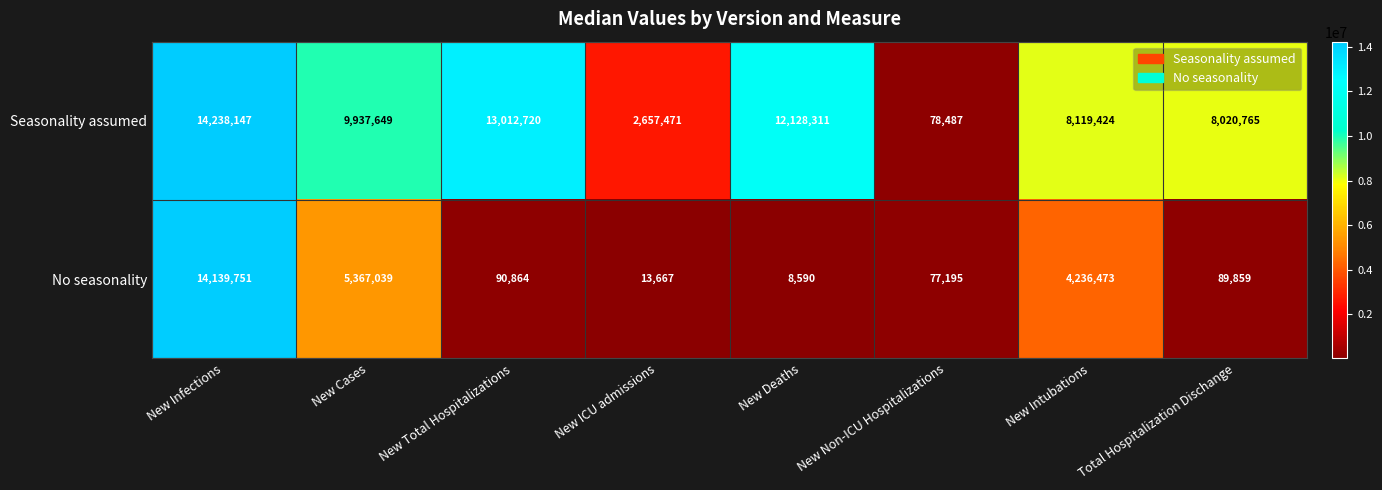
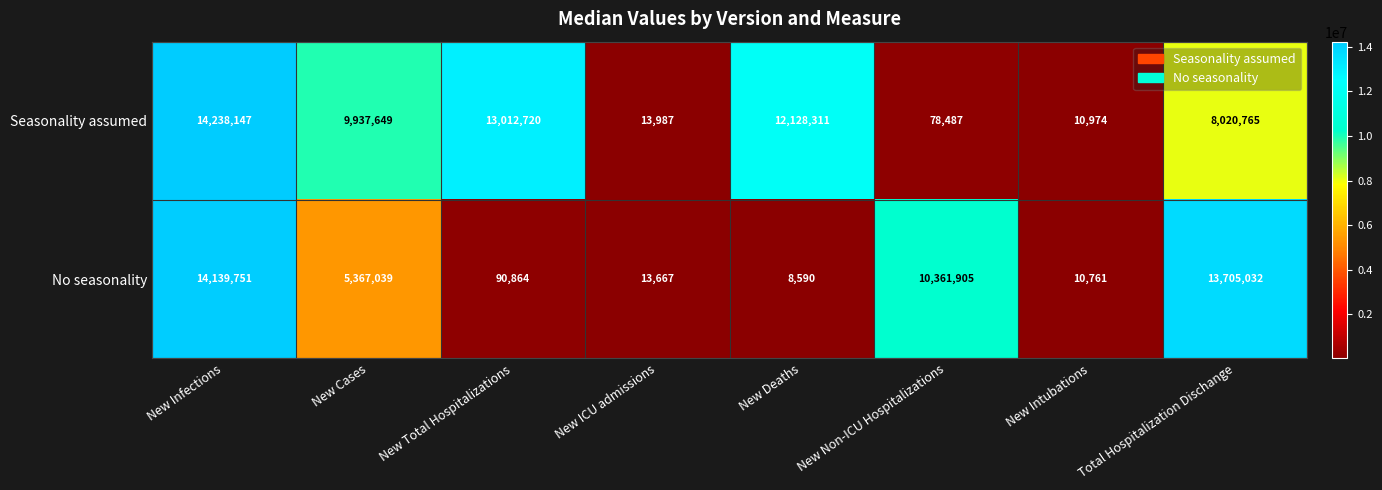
  {
    "Seasonality assumed": {
      "New Infections": "14,238,147",
      "New Cases": "9,937,649",
      "New Total Hospitalizations": "13,012,720",
-     "New ICU admissions": "2,657,471",
+     "New ICU admissions": "13,987",
      "New Deaths": "12,128,311",
      "New Non-ICU Hospitalizations": "78,487",
-     "New Intubations": "8,119,424",
+     "New Intubations": "10,974",
      "Total Hospitalization Dischange": "8,020,765"
    },
    "No seasonality": {
      "New Infections": "14,139,751",
      "New Cases": "5,367,039",
      "New Total Hospitalizations": "90,864",
      "New ICU admissions": "13,667",
      "New Deaths": "8,590",
-     "New Non-ICU Hospitalizations": "77,195",
-     "New Intubations": "4,236,473",
-     "Total Hospitalization Dischange": "89,859"
+     "New Non-ICU Hospitalizations": "10,361,905",
+     "New Intubations": "10,761",
+     "Total Hospitalization Dischange": "13,705,032"
    }
  }
